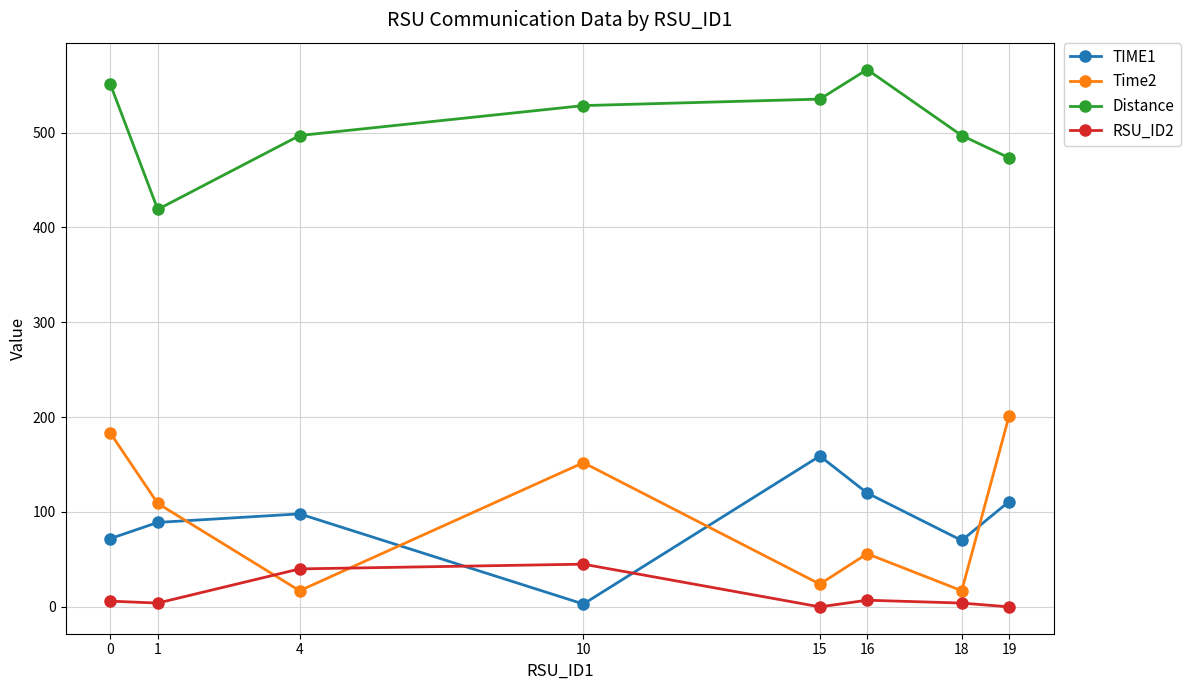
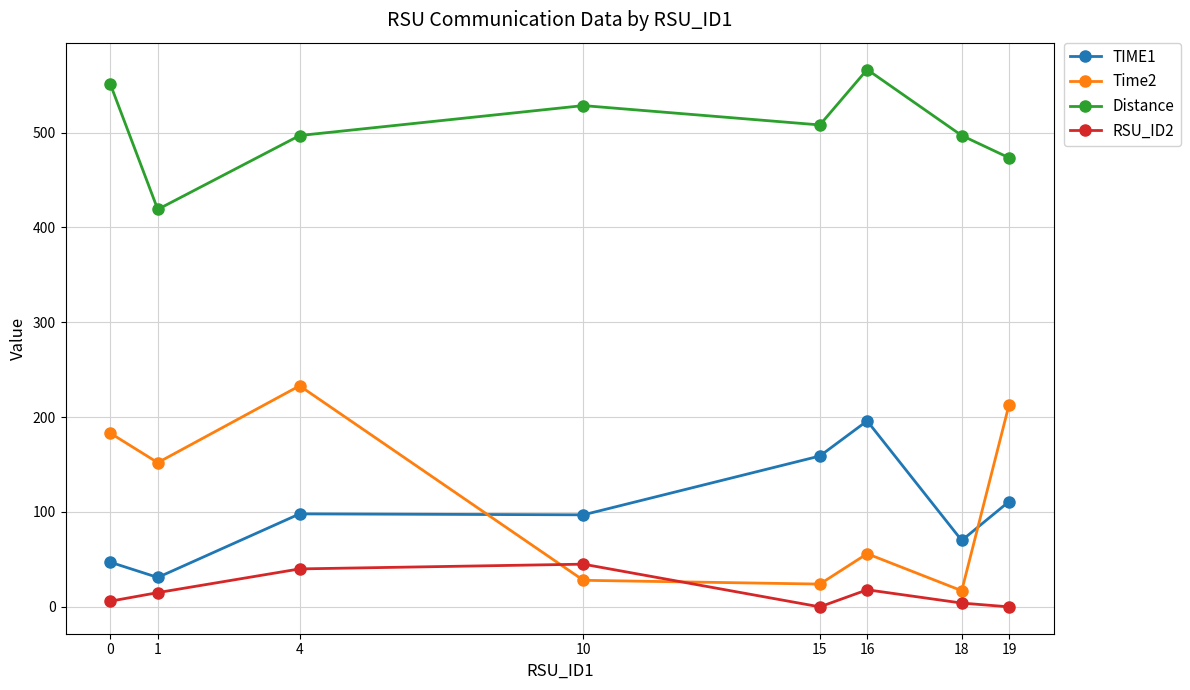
  {
    "TIME1": {
-     "0": 70,
-     "1": 90,
+     "0": 50,
+     "1": 30,
      "4": 100,
-     "10": 0,
+     "10": 100,
      "15": 160,
-     "16": 120,
+     "16": 200,
      "18": 70,
      "19": 110
    },
    "Time2": {
      "0": 180,
-     "1": 110,
-     "4": 20,
-     "10": 150,
+     "1": 150,
+     "4": 230,
+     "10": 30,
      "15": 20,
      "16": 60,
      "18": 20,
-     "19": 200
+     "19": 210
    },
    "Distance": {
      "0": 550,
      "1": 420,
      "4": 500,
      "10": 530,
-     "15": 540,
+     "15": 510,
      "16": 570,
      "18": 500,
      "19": 470
    },
    "RSU_ID2": {
      "0": 10,
-     "1": 0,
+     "1": 20,
      "4": 40,
      "10": 50,
      "15": 0,
-     "16": 10,
+     "16": 20,
      "18": 0,
      "19": 0
    }
  }
